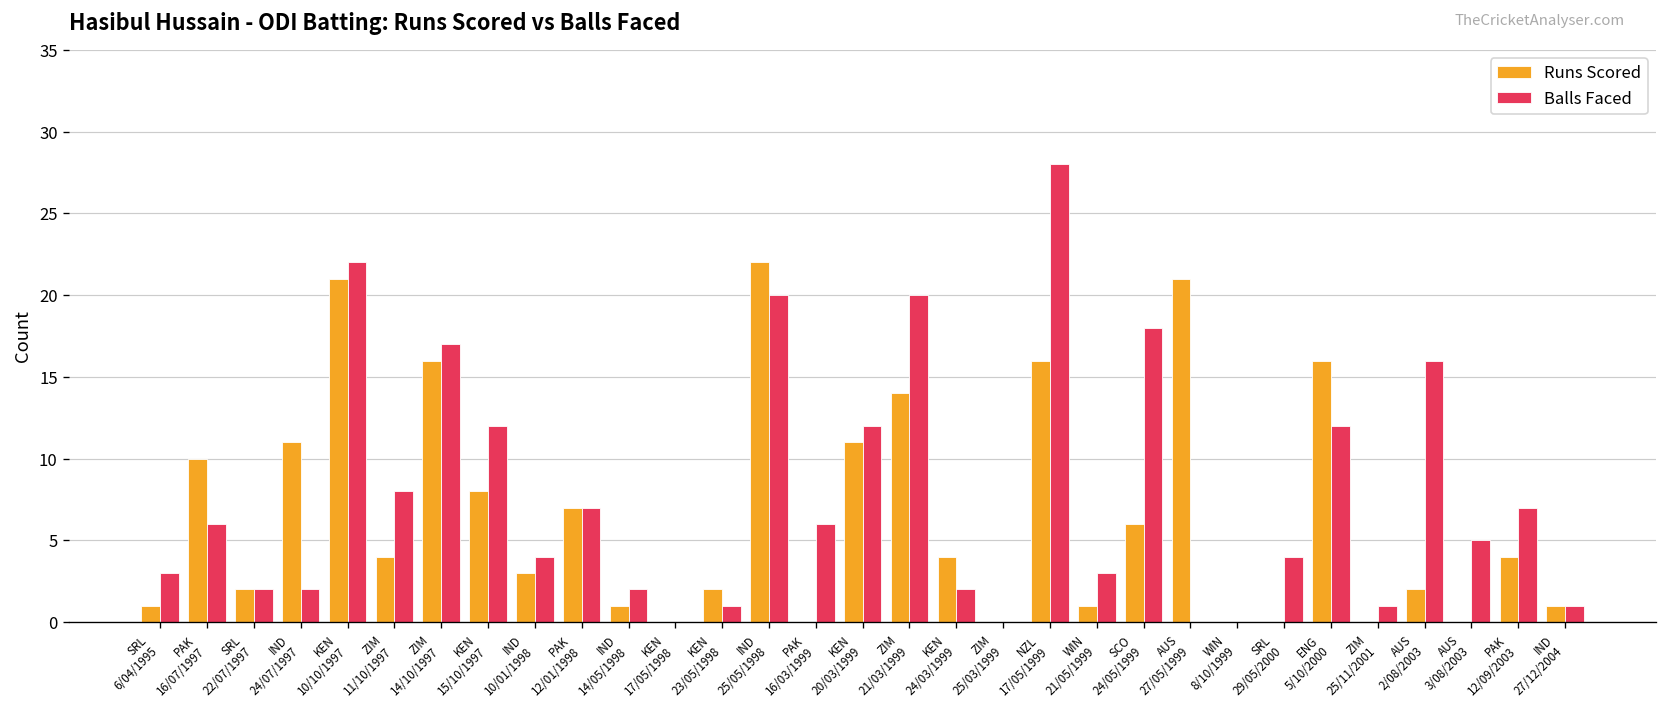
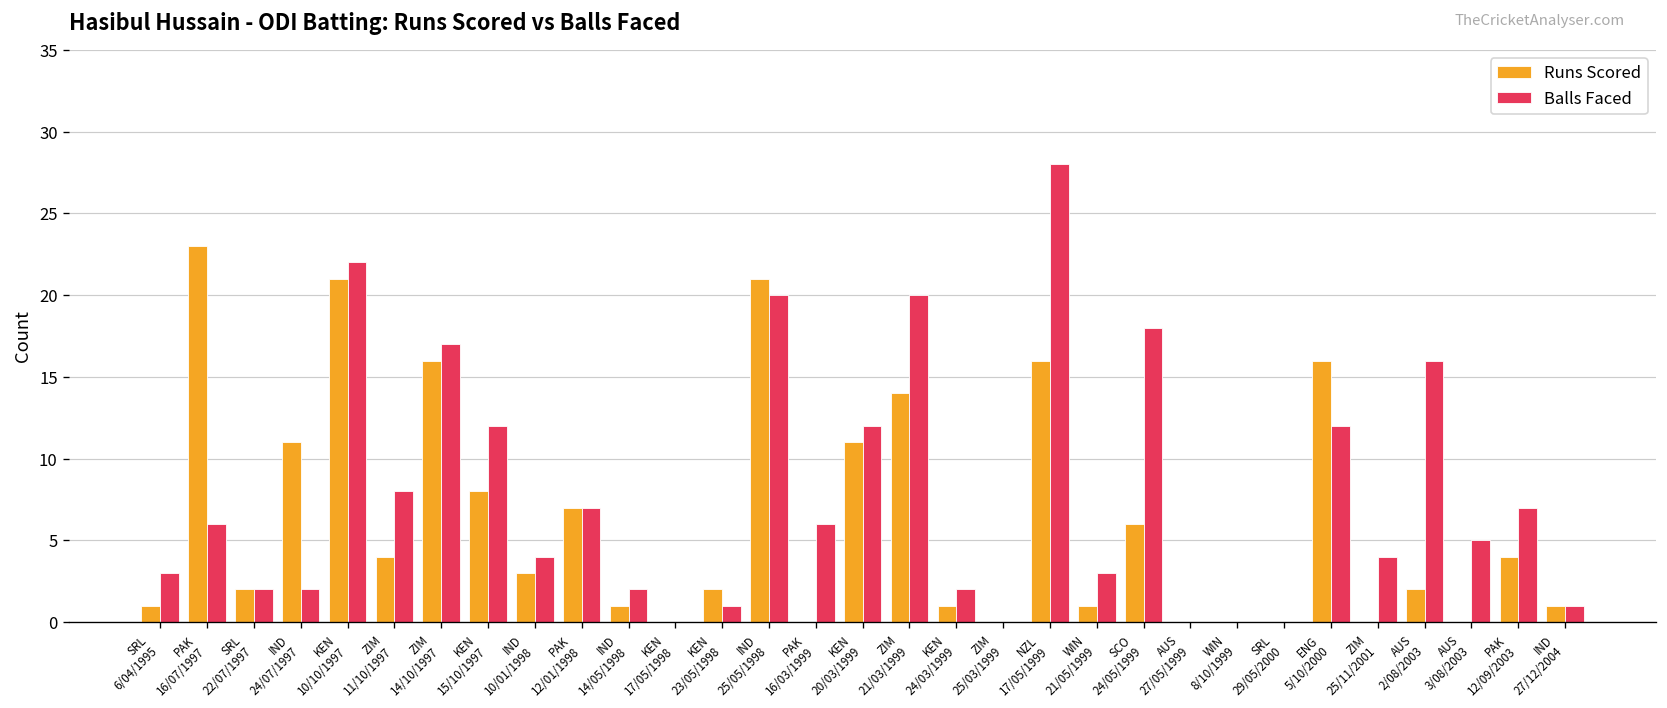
  {
    "Runs Scored": {
      "SRL 6/04/1995": 1,
-     "PAK 16/07/1997": 10,
+     "PAK 16/07/1997": 23,
      "SRL 22/07/1997": 2,
      "IND 24/07/1997": 11,
      "KEN 10/10/1997": 21,
      "ZIM 11/10/1997": 4,
      "ZIM 14/10/1997": 16,
      "KEN 15/10/1997": 8,
      "IND 10/01/1998": 3,
      "PAK 12/01/1998": 7,
      "IND 14/05/1998": 1,
      "KEN 17/05/1998": 0,
      "KEN 23/05/1998": 2,
-     "IND 25/05/1998": 22,
+     "IND 25/05/1998": 21,
      "PAK 16/03/1999": 0,
      "KEN 20/03/1999": 11,
      "ZIM 21/03/1999": 14,
-     "KEN 24/03/1999": 4,
+     "KEN 24/03/1999": 1,
      "ZIM 25/03/1999": 0,
      "NZL 17/05/1999": 16,
      "WIN 21/05/1999": 1,
      "SCO 24/05/1999": 6,
-     "AUS 27/05/1999": 21,
+     "AUS 27/05/1999": 0,
      "WIN 8/10/1999": 0,
      "SRL 29/05/2000": 0,
      "ENG 5/10/2000": 16,
      "ZIM 25/11/2001": 0,
      "AUS 2/08/2003": 2,
      "AUS 3/08/2003": 0,
      "PAK 12/09/2003": 4,
      "IND 27/12/2004": 1
    },
    "Balls Faced": {
      "SRL 6/04/1995": 3,
      "PAK 16/07/1997": 6,
      "SRL 22/07/1997": 2,
      "IND 24/07/1997": 2,
      "KEN 10/10/1997": 22,
      "ZIM 11/10/1997": 8,
      "ZIM 14/10/1997": 17,
      "KEN 15/10/1997": 12,
      "IND 10/01/1998": 4,
      "PAK 12/01/1998": 7,
      "IND 14/05/1998": 2,
      "KEN 17/05/1998": 0,
      "KEN 23/05/1998": 1,
      "IND 25/05/1998": 20,
      "PAK 16/03/1999": 6,
      "KEN 20/03/1999": 12,
      "ZIM 21/03/1999": 20,
      "KEN 24/03/1999": 2,
      "ZIM 25/03/1999": 0,
      "NZL 17/05/1999": 28,
      "WIN 21/05/1999": 3,
      "SCO 24/05/1999": 18,
      "AUS 27/05/1999": 0,
      "WIN 8/10/1999": 0,
-     "SRL 29/05/2000": 4,
+     "SRL 29/05/2000": 0,
      "ENG 5/10/2000": 12,
-     "ZIM 25/11/2001": 1,
+     "ZIM 25/11/2001": 4,
      "AUS 2/08/2003": 16,
      "AUS 3/08/2003": 5,
      "PAK 12/09/2003": 7,
      "IND 27/12/2004": 1
    }
  }
